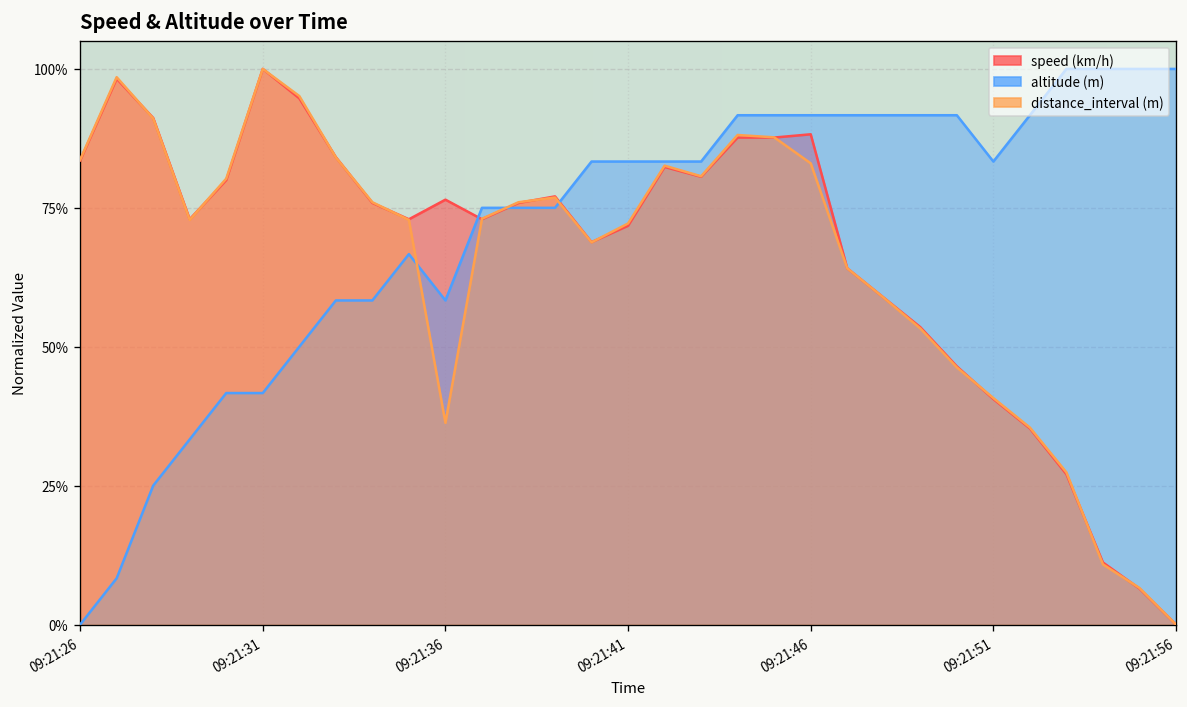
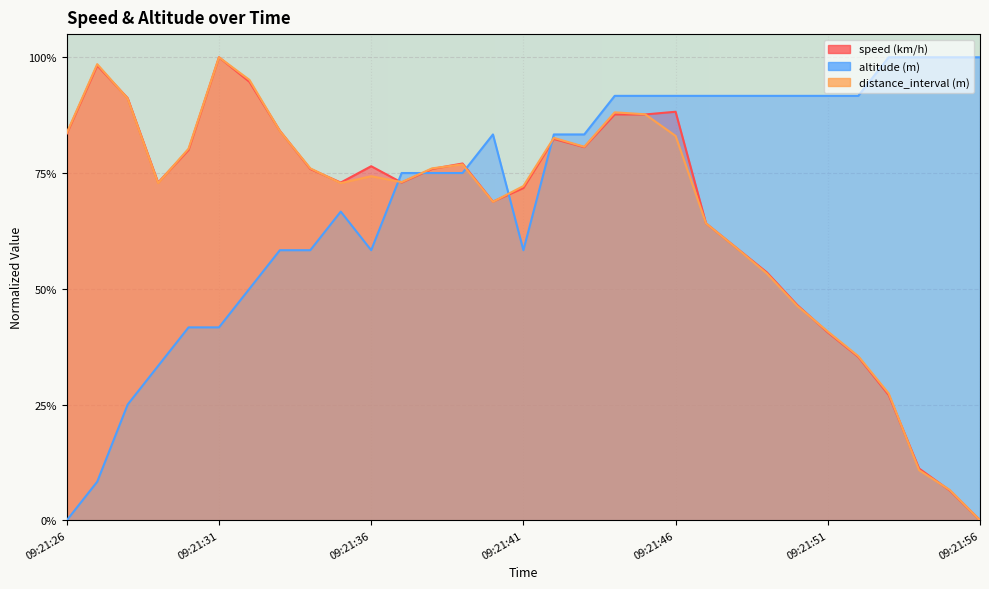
  {
    "speed (km/h)": {
      "09:21:36": "76%",
      "09:21:46": "88%"
    },
    "altitude (m)": {
      "09:21:26": "0%",
      "09:21:31": "42%",
      "09:21:36": "58%",
-     "09:21:41": "83%",
+     "09:21:41": "58%",
      "09:21:46": "92%",
-     "09:21:51": "83%",
+     "09:21:51": "92%",
      "09:21:56": "100%"
    },
    "distance_interval (m)": {
-     "09:21:36": "36%",
+     "09:21:36": "74%",
      "09:21:46": "83%"
    }
  }
